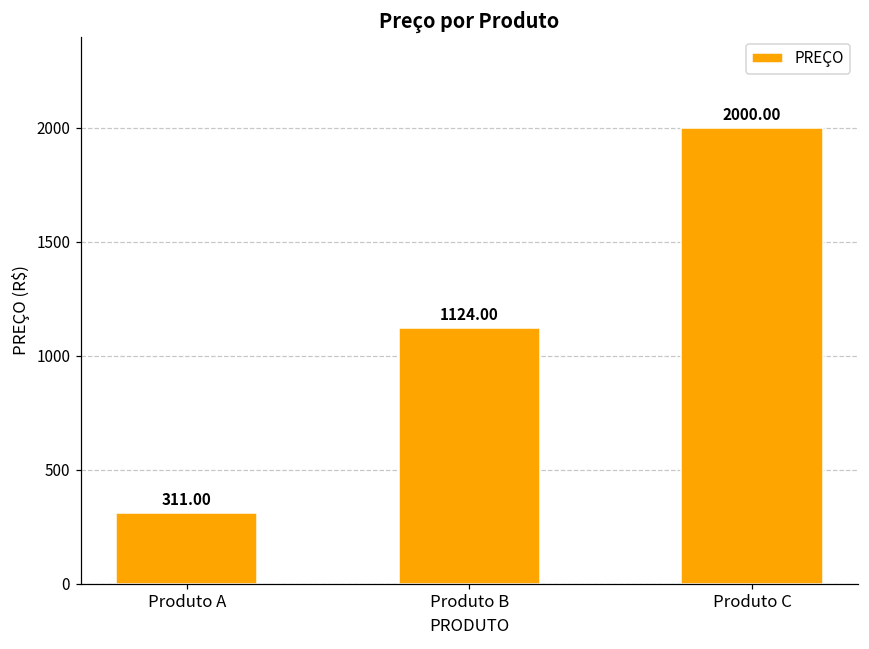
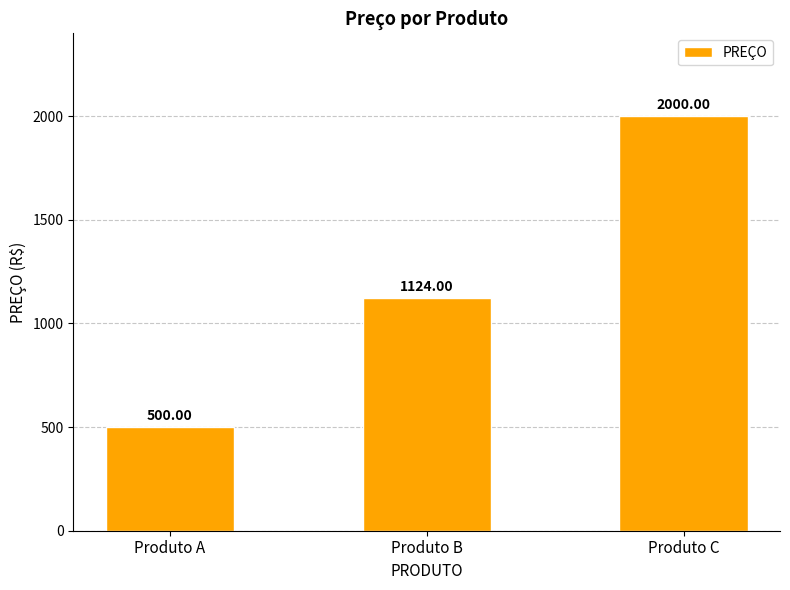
  {
-   "Produto A": 311.00,
+   "Produto A": 500.00,
    "Produto B": 1124.00,
    "Produto C": 2000.00
  }
